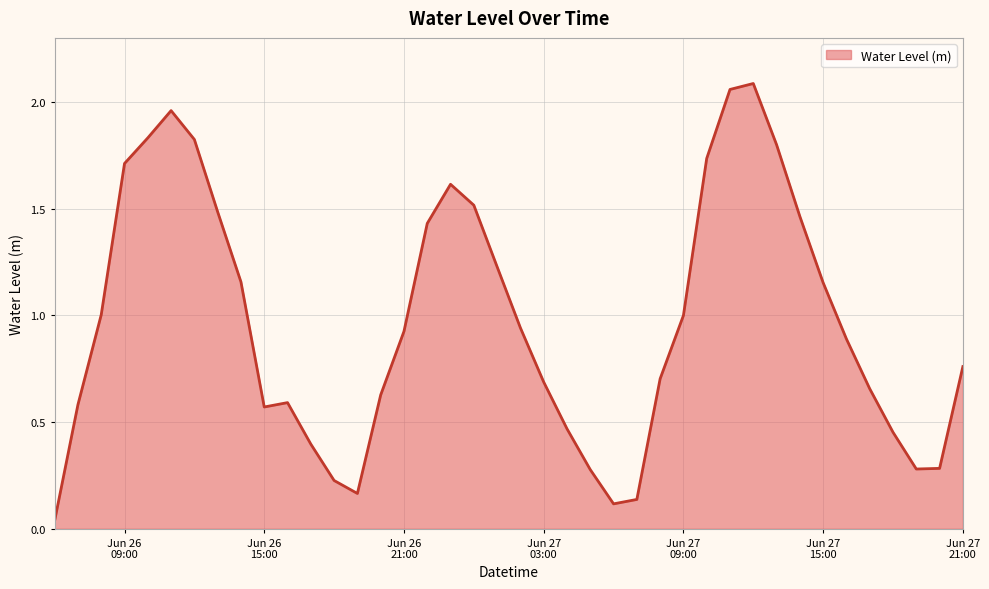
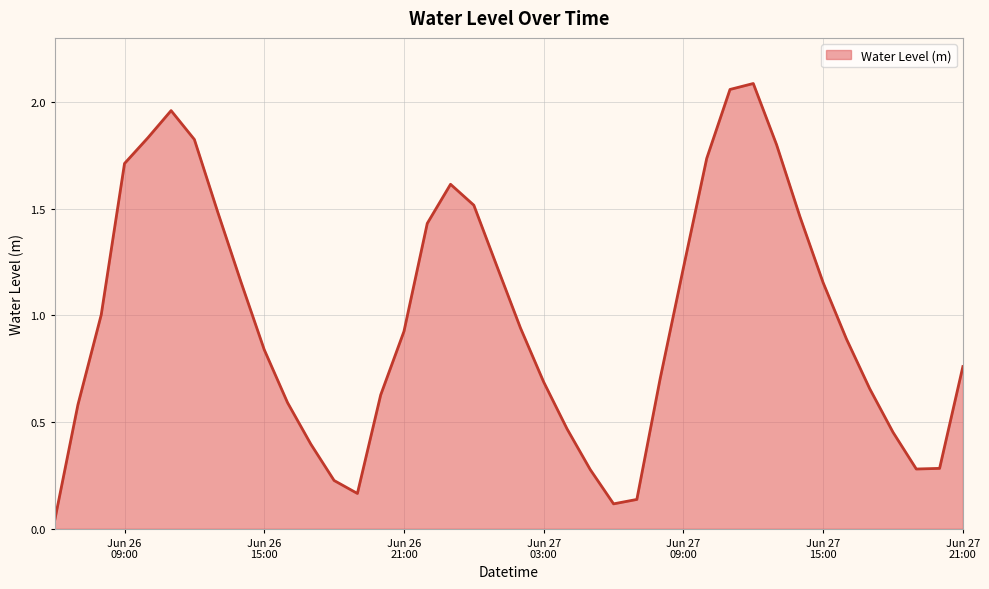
  {
    "Jun 26 09:00": 1.71,
-   "Jun 26 15:00": 0.57,
+   "Jun 26 15:00": 0.84,
    "Jun 26 21:00": 0.93,
    "Jun 27 03:00": 0.69,
-   "Jun 27 09:00": 1.00,
+   "Jun 27 09:00": 1.22,
    "Jun 27 15:00": 1.15,
    "Jun 27 21:00": 0.76
  }
